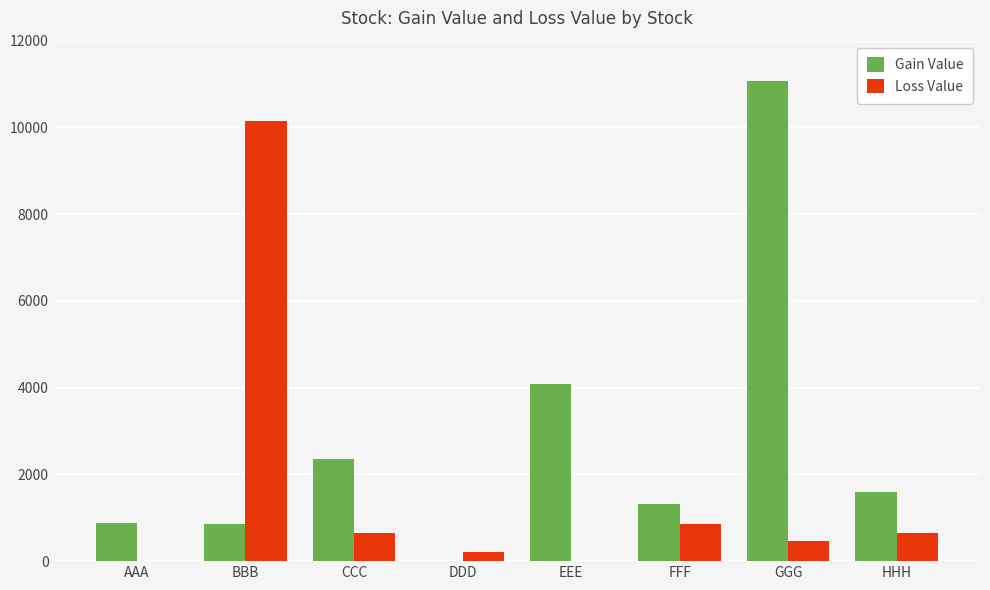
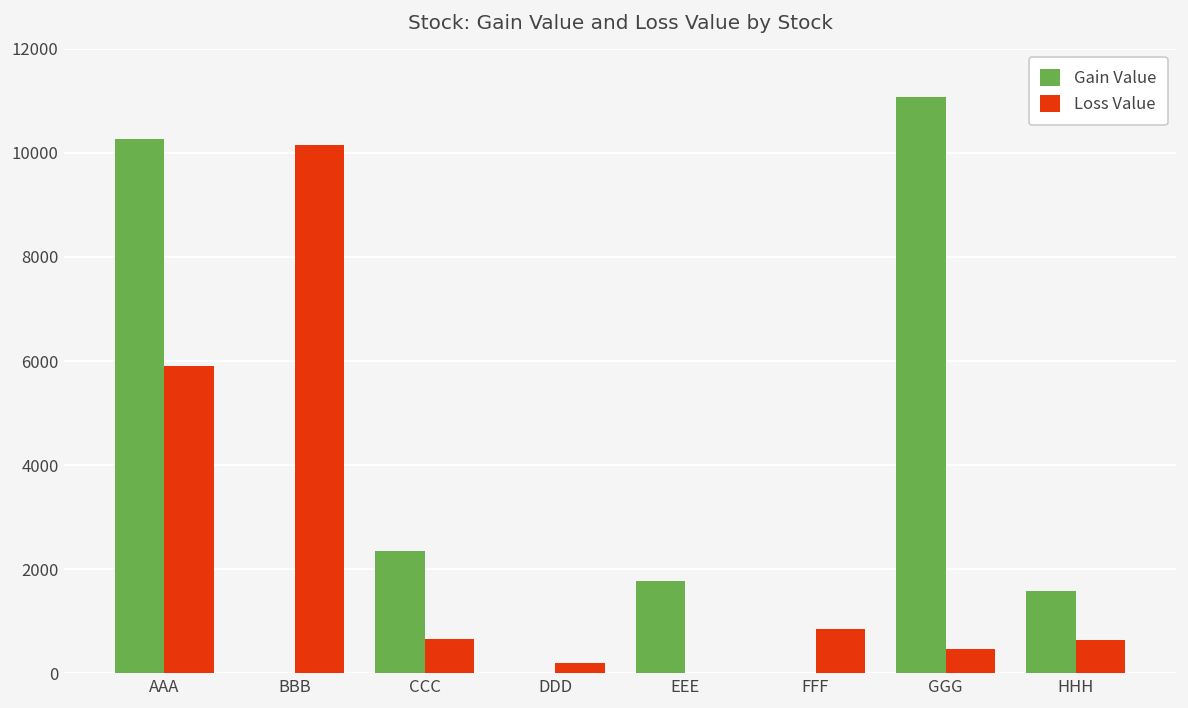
  {
    "Gain Value": {
-     "AAA": 900,
-     "BBB": 900,
+     "AAA": 10300,
+     "BBB": 0,
      "CCC": 2400,
      "DDD": 0,
-     "EEE": 4100,
-     "FFF": 1300,
+     "EEE": 1800,
+     "FFF": 0,
      "GGG": 11100,
      "HHH": 1600
    },
    "Loss Value": {
-     "AAA": 0,
+     "AAA": 5900,
      "BBB": 10100,
      "CCC": 700,
      "DDD": 200,
      "EEE": 0,
      "FFF": 800,
      "GGG": 500,
      "HHH": 600
    }
  }
